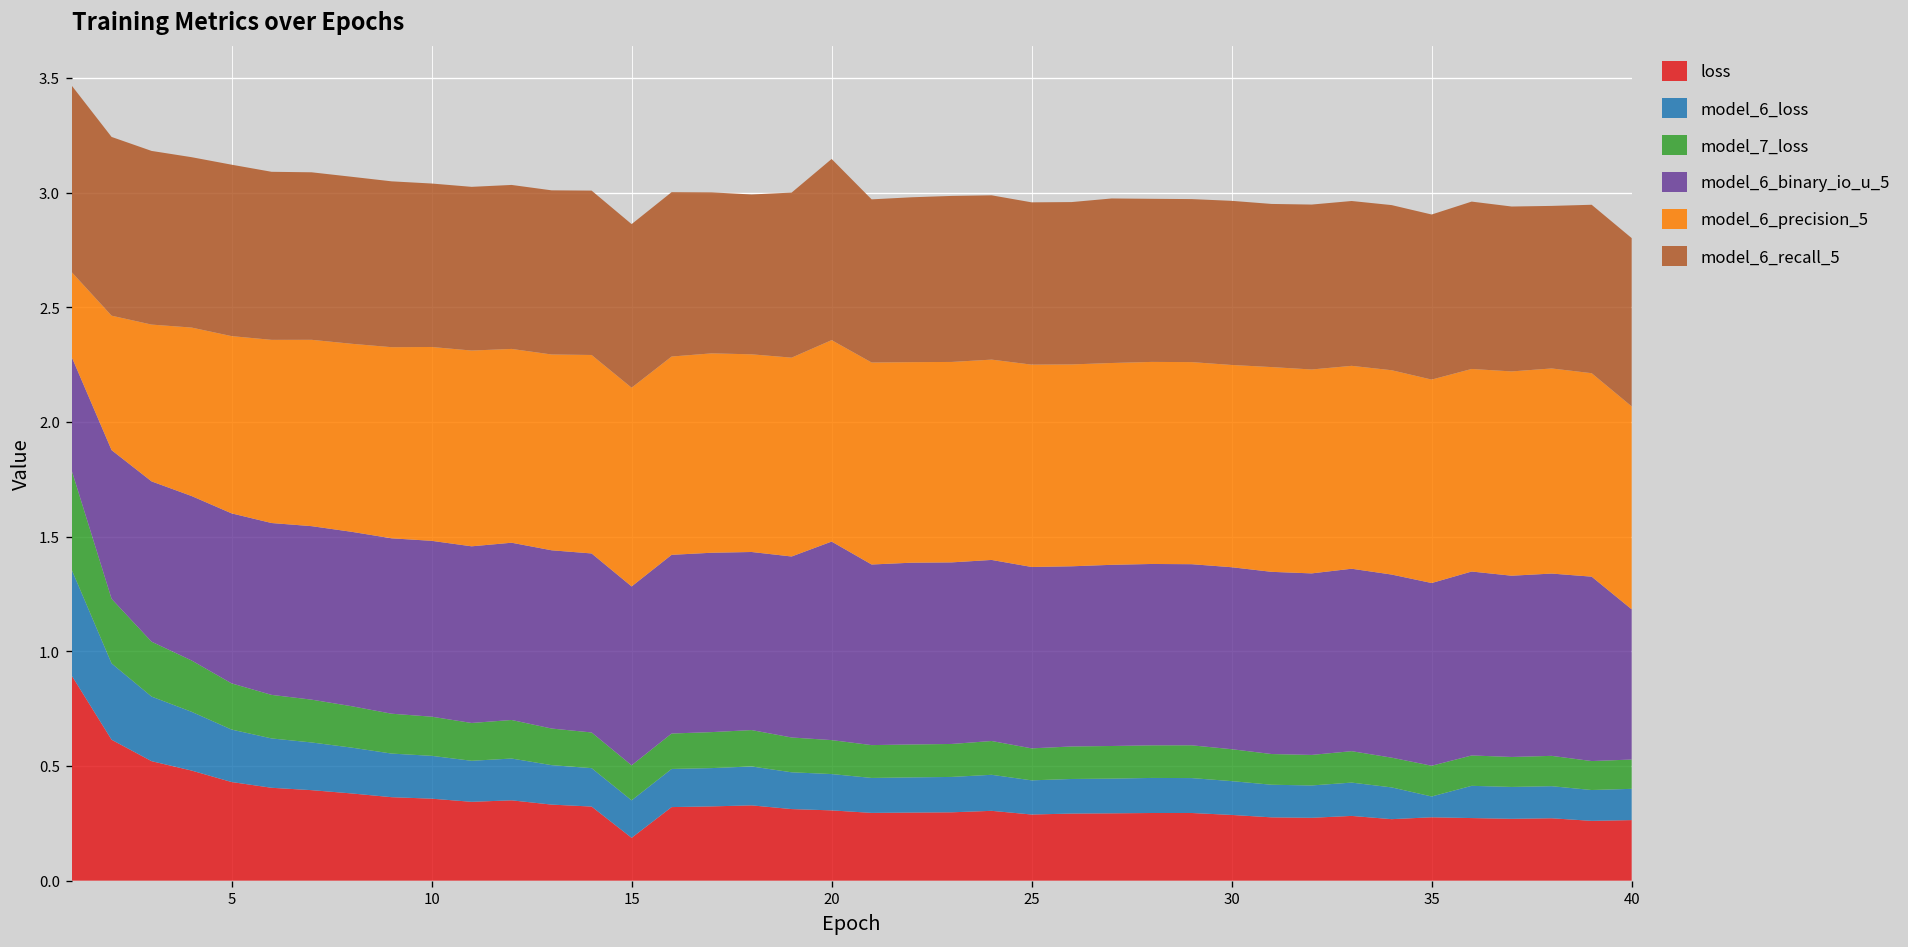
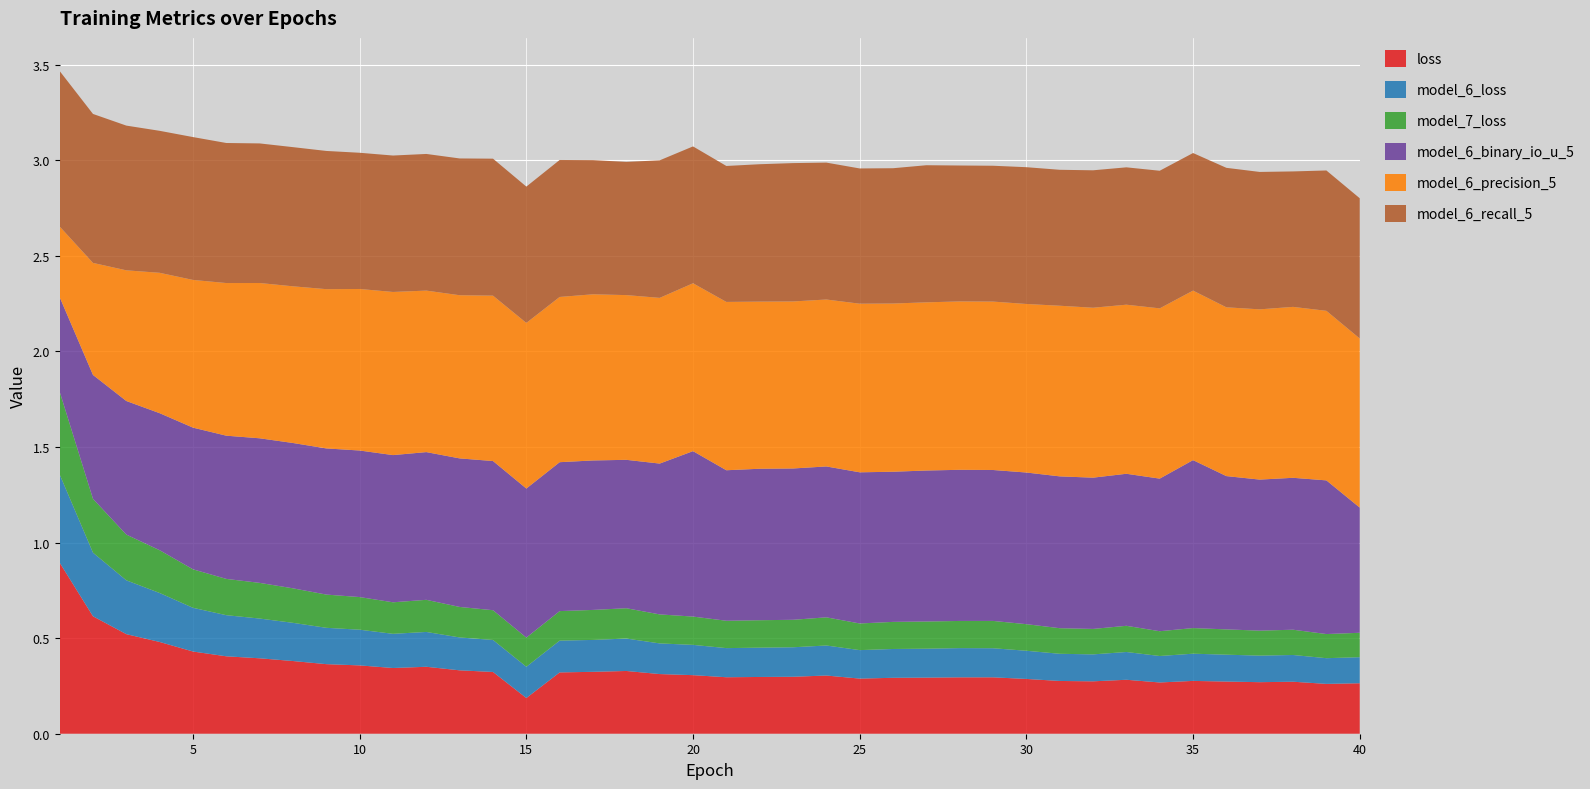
  {
    "loss": {
      "5": 0.43,
      "10": 0.36,
      "15": 0.19,
      "20": 0.31,
      "25": 0.29,
      "30": 0.29,
      "35": 0.28,
      "40": 0.26
    },
    "model_6_loss": {
      "5": 0.23,
      "10": 0.19,
      "15": 0.16,
      "20": 0.16,
      "25": 0.15,
      "30": 0.15,
-     "35": 0.09,
+     "35": 0.14,
      "40": 0.14
    },
    "model_7_loss": {
      "5": 0.20,
      "10": 0.17,
      "15": 0.15,
      "20": 0.15,
      "25": 0.14,
      "30": 0.14,
      "35": 0.13,
      "40": 0.13
    },
    "model_6_binary_io_u_5": {
      "5": 0.74,
      "10": 0.77,
      "15": 0.78,
      "20": 0.87,
      "25": 0.79,
      "30": 0.79,
-     "35": 0.80,
+     "35": 0.88,
      "40": 0.65
    },
    "model_6_precision_5": {
      "5": 0.77,
      "10": 0.85,
      "15": 0.87,
      "20": 0.88,
      "25": 0.88,
      "30": 0.88,
      "35": 0.89,
      "40": 0.88
    },
    "model_6_recall_5": {
      "5": 0.75,
      "10": 0.71,
      "15": 0.71,
-     "20": 0.79,
+     "20": 0.72,
      "25": 0.71,
      "30": 0.72,
      "35": 0.72,
      "40": 0.73
    }
  }
